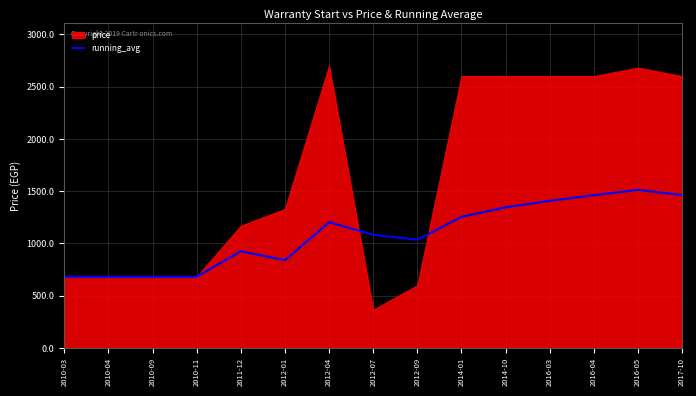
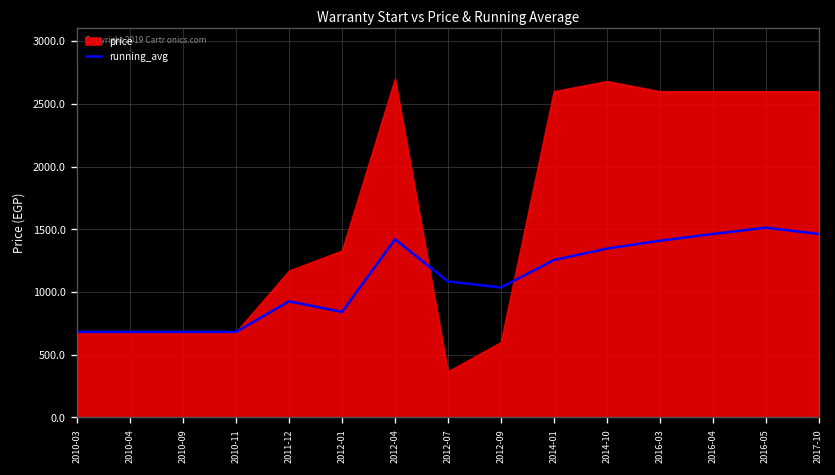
  {
    "running_avg": {
      "2011-12": 930,
      "2012-01": 840,
-     "2012-04": 1200,
+     "2012-04": 1420,
      "2012-07": 1080,
      "2012-09": 1040,
      "2014-01": 1250,
      "2014-10": 1350,
      "2016-03": 1410,
      "2016-04": 1460,
      "2016-05": 1510,
      "2017-10": 1460
    },
    "price": {
      "2011-12": 1170,
      "2012-01": 1330,
      "2012-04": 2700,
      "2012-07": 370,
      "2012-09": 600,
      "2014-01": 2600,
-     "2014-10": 2600,
+     "2014-10": 2680,
      "2016-03": 2600,
      "2016-04": 2600,
-     "2016-05": 2680,
+     "2016-05": 2600,
      "2017-10": 2600
    }
  }
